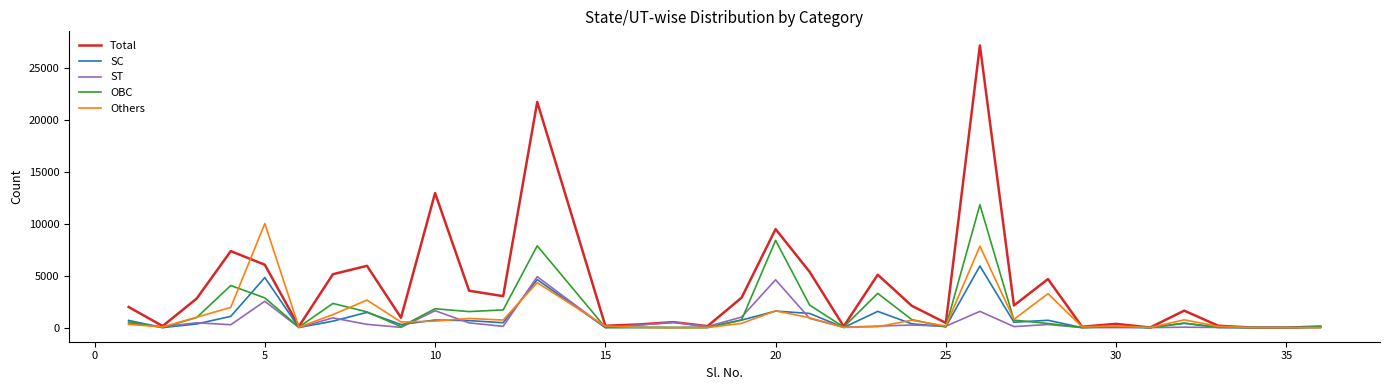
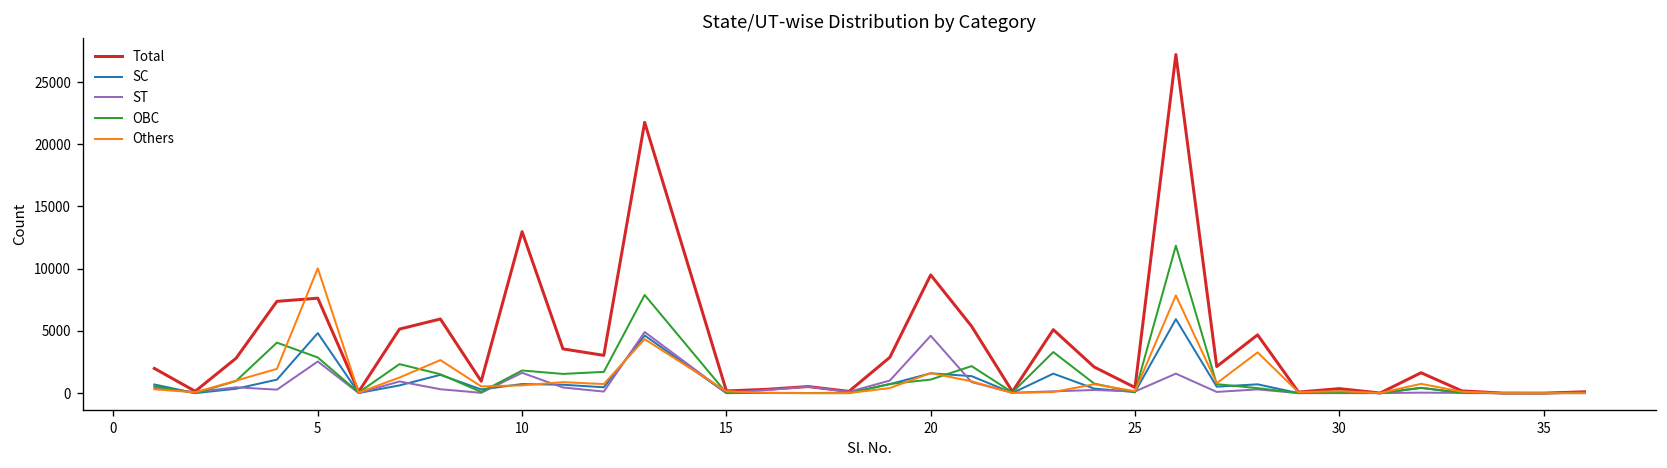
  {
    "Total": {
-     "5": 6100,
+     "5": 7600,
      "10": 13000,
      "20": 9500,
      "25": 500
    },
    "SC": {
      "5": 4800
    },
    "ST": {
      "5": 2500,
      "20": 4600
    },
    "OBC": {
      "5": 2900,
-     "20": 8400
+     "20": 1100
    },
    "Others": {
      "5": 10000
    }
  }
